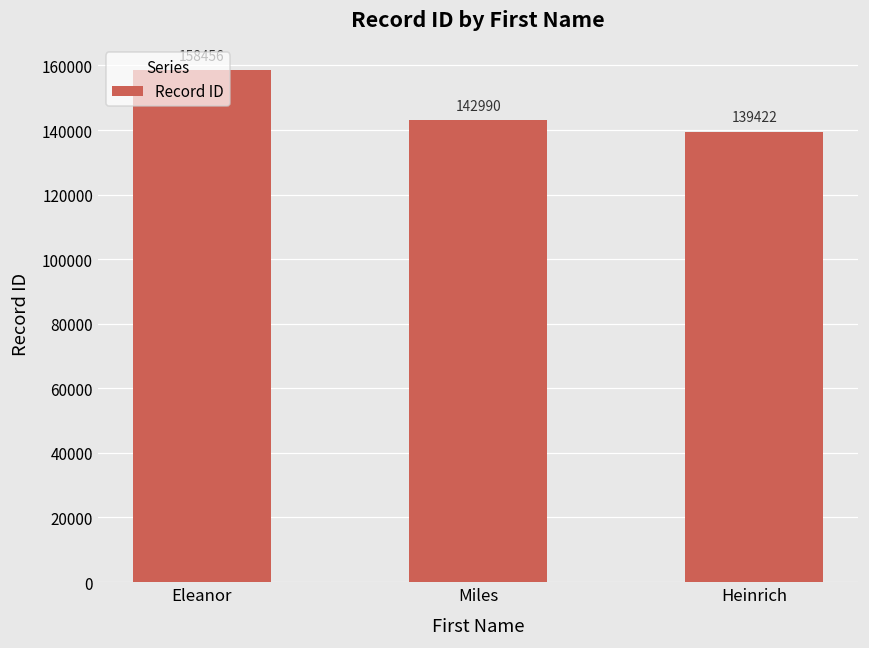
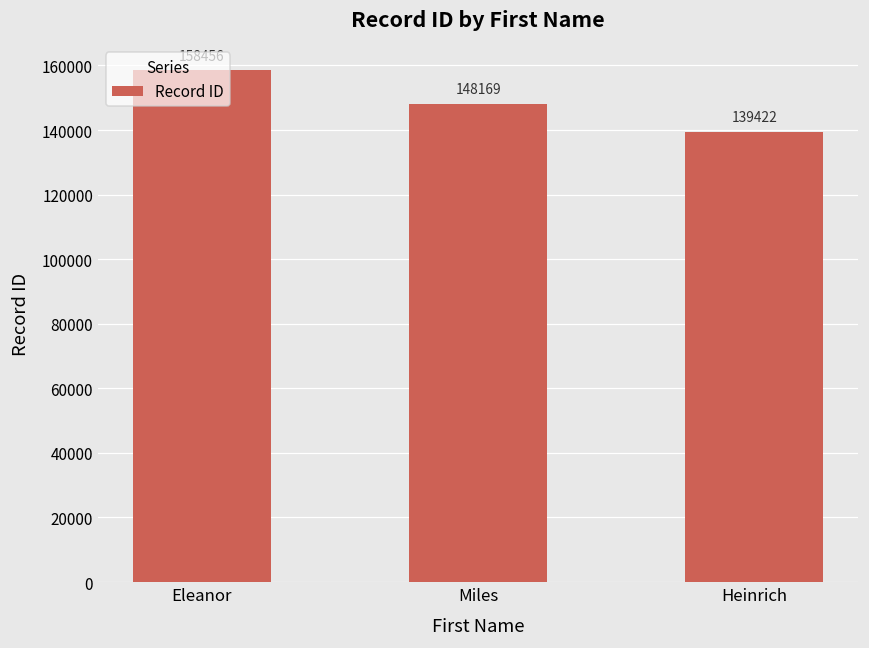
  {
-   "Miles": 142990,
+   "Miles": 148169,
    "Heinrich": 139422
  }
